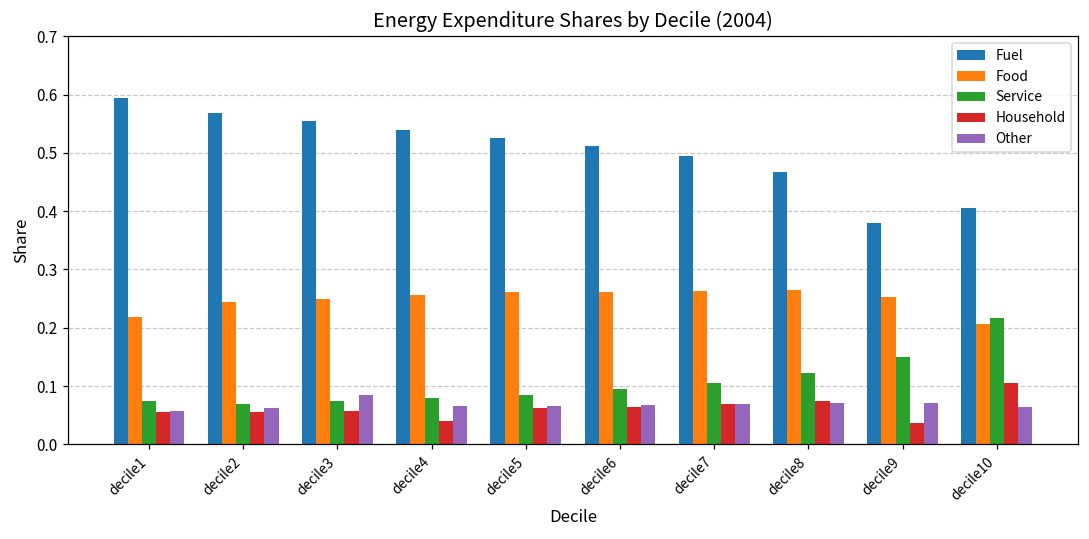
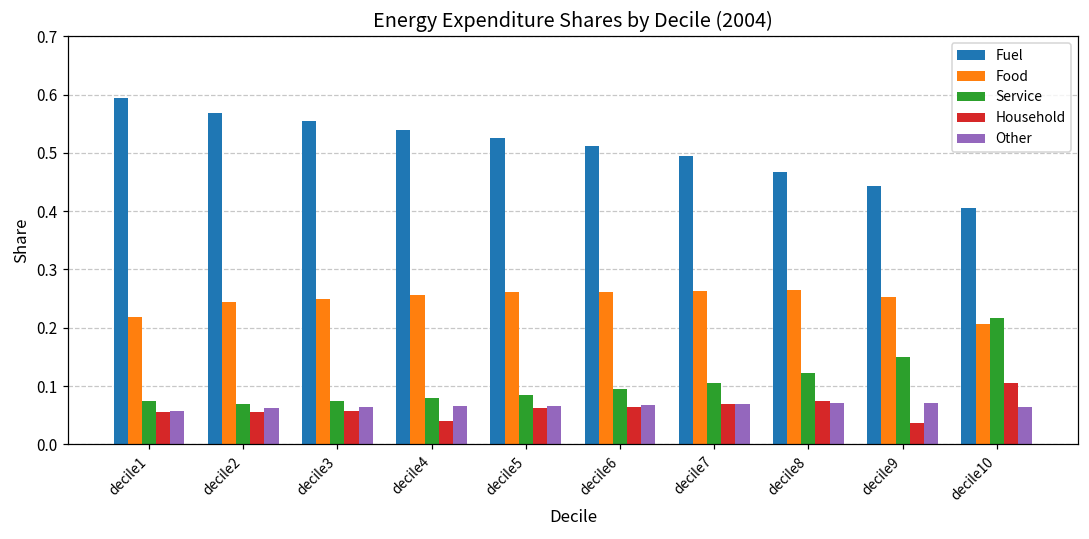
  {
    "Fuel": {
      "decile1": 0.59,
      "decile2": 0.57,
      "decile3": 0.55,
      "decile4": 0.54,
      "decile5": 0.53,
      "decile6": 0.51,
      "decile7": 0.49,
      "decile8": 0.47,
-     "decile9": 0.38,
+     "decile9": 0.44,
      "decile10": 0.41
    },
    "Food": {
      "decile1": 0.22,
      "decile2": 0.24,
      "decile3": 0.25,
      "decile4": 0.26,
      "decile5": 0.26,
      "decile6": 0.26,
      "decile7": 0.26,
      "decile8": 0.26,
      "decile9": 0.25,
      "decile10": 0.21
    },
    "Service": {
      "decile1": 0.07,
      "decile2": 0.07,
      "decile3": 0.07,
      "decile4": 0.08,
      "decile5": 0.08,
      "decile6": 0.09,
      "decile7": 0.10,
      "decile8": 0.12,
      "decile9": 0.15,
      "decile10": 0.22
    },
    "Household": {
      "decile1": 0.05,
      "decile2": 0.06,
      "decile3": 0.06,
      "decile4": 0.04,
      "decile5": 0.06,
      "decile6": 0.06,
      "decile7": 0.07,
      "decile8": 0.07,
      "decile9": 0.04,
      "decile10": 0.11
    },
    "Other": {
      "decile1": 0.06,
      "decile2": 0.06,
-     "decile3": 0.09,
+     "decile3": 0.06,
      "decile4": 0.07,
      "decile5": 0.07,
      "decile6": 0.07,
      "decile7": 0.07,
      "decile8": 0.07,
      "decile9": 0.07,
      "decile10": 0.06
    }
  }
